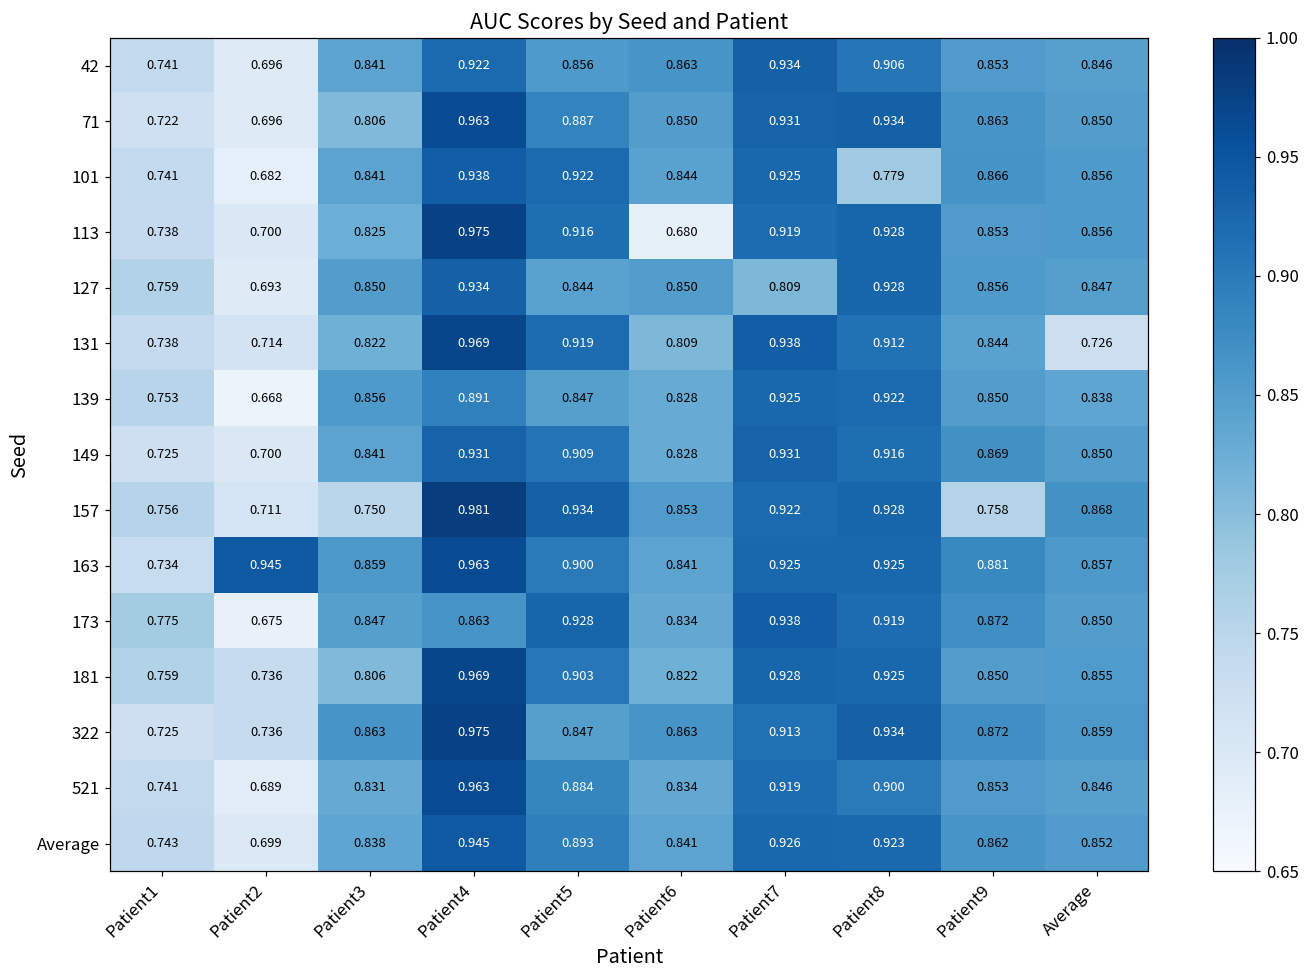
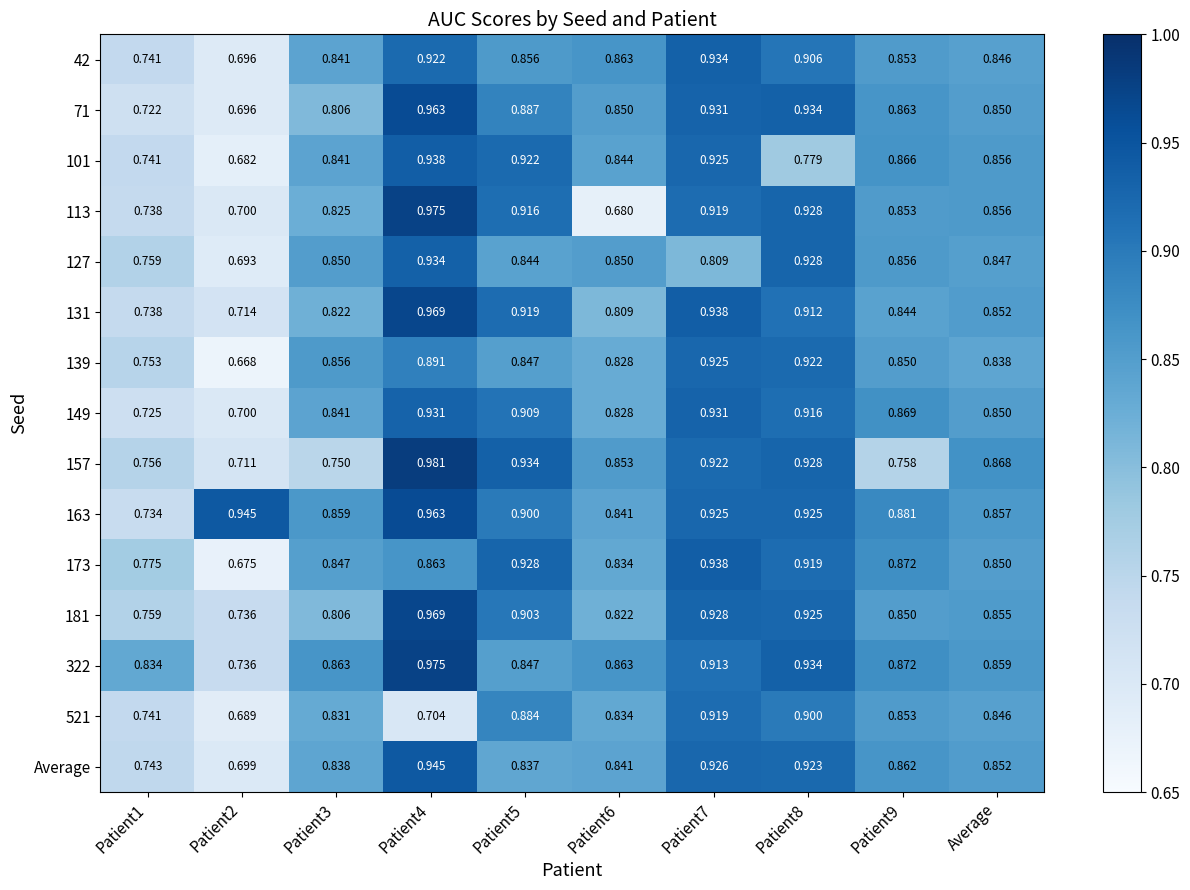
  {
    "42": {
      "Patient1": 0.741,
      "Patient2": 0.696,
      "Patient3": 0.841,
      "Patient4": 0.922,
      "Patient5": 0.856,
      "Patient6": 0.863,
      "Patient7": 0.934,
      "Patient8": 0.906,
      "Patient9": 0.853,
      "Average": 0.846
    },
    "71": {
      "Patient1": 0.722,
      "Patient2": 0.696,
      "Patient3": 0.806,
      "Patient4": 0.963,
      "Patient5": 0.887,
      "Patient6": 0.850,
      "Patient7": 0.931,
      "Patient8": 0.934,
      "Patient9": 0.863,
      "Average": 0.850
    },
    "101": {
      "Patient1": 0.741,
      "Patient2": 0.682,
      "Patient3": 0.841,
      "Patient4": 0.938,
      "Patient5": 0.922,
      "Patient6": 0.844,
      "Patient7": 0.925,
      "Patient8": 0.779,
      "Patient9": 0.866,
      "Average": 0.856
    },
    "113": {
      "Patient1": 0.738,
      "Patient2": 0.700,
      "Patient3": 0.825,
      "Patient4": 0.975,
      "Patient5": 0.916,
      "Patient6": 0.680,
      "Patient7": 0.919,
      "Patient8": 0.928,
      "Patient9": 0.853,
      "Average": 0.856
    },
    "127": {
      "Patient1": 0.759,
      "Patient2": 0.693,
      "Patient3": 0.850,
      "Patient4": 0.934,
      "Patient5": 0.844,
      "Patient6": 0.850,
      "Patient7": 0.809,
      "Patient8": 0.928,
      "Patient9": 0.856,
      "Average": 0.847
    },
    "131": {
      "Patient1": 0.738,
      "Patient2": 0.714,
      "Patient3": 0.822,
      "Patient4": 0.969,
      "Patient5": 0.919,
      "Patient6": 0.809,
      "Patient7": 0.938,
      "Patient8": 0.912,
      "Patient9": 0.844,
-     "Average": 0.726
+     "Average": 0.852
    },
    "139": {
      "Patient1": 0.753,
      "Patient2": 0.668,
      "Patient3": 0.856,
      "Patient4": 0.891,
      "Patient5": 0.847,
      "Patient6": 0.828,
      "Patient7": 0.925,
      "Patient8": 0.922,
      "Patient9": 0.850,
      "Average": 0.838
    },
    "149": {
      "Patient1": 0.725,
      "Patient2": 0.700,
      "Patient3": 0.841,
      "Patient4": 0.931,
      "Patient5": 0.909,
      "Patient6": 0.828,
      "Patient7": 0.931,
      "Patient8": 0.916,
      "Patient9": 0.869,
      "Average": 0.850
    },
    "157": {
      "Patient1": 0.756,
      "Patient2": 0.711,
      "Patient3": 0.750,
      "Patient4": 0.981,
      "Patient5": 0.934,
      "Patient6": 0.853,
      "Patient7": 0.922,
      "Patient8": 0.928,
      "Patient9": 0.758,
      "Average": 0.868
    },
    "163": {
      "Patient1": 0.734,
      "Patient2": 0.945,
      "Patient3": 0.859,
      "Patient4": 0.963,
      "Patient5": 0.900,
      "Patient6": 0.841,
      "Patient7": 0.925,
      "Patient8": 0.925,
      "Patient9": 0.881,
      "Average": 0.857
    },
    "173": {
      "Patient1": 0.775,
      "Patient2": 0.675,
      "Patient3": 0.847,
      "Patient4": 0.863,
      "Patient5": 0.928,
      "Patient6": 0.834,
      "Patient7": 0.938,
      "Patient8": 0.919,
      "Patient9": 0.872,
      "Average": 0.850
    },
    "181": {
      "Patient1": 0.759,
      "Patient2": 0.736,
      "Patient3": 0.806,
      "Patient4": 0.969,
      "Patient5": 0.903,
      "Patient6": 0.822,
      "Patient7": 0.928,
      "Patient8": 0.925,
      "Patient9": 0.850,
      "Average": 0.855
    },
    "322": {
-     "Patient1": 0.725,
+     "Patient1": 0.834,
      "Patient2": 0.736,
      "Patient3": 0.863,
      "Patient4": 0.975,
      "Patient5": 0.847,
      "Patient6": 0.863,
      "Patient7": 0.913,
      "Patient8": 0.934,
      "Patient9": 0.872,
      "Average": 0.859
    },
    "521": {
      "Patient1": 0.741,
      "Patient2": 0.689,
      "Patient3": 0.831,
-     "Patient4": 0.963,
+     "Patient4": 0.704,
      "Patient5": 0.884,
      "Patient6": 0.834,
      "Patient7": 0.919,
      "Patient8": 0.900,
      "Patient9": 0.853,
      "Average": 0.846
    },
    "Average": {
      "Patient1": 0.743,
      "Patient2": 0.699,
      "Patient3": 0.838,
      "Patient4": 0.945,
-     "Patient5": 0.893,
+     "Patient5": 0.837,
      "Patient6": 0.841,
      "Patient7": 0.926,
      "Patient8": 0.923,
      "Patient9": 0.862,
      "Average": 0.852
    }
  }
